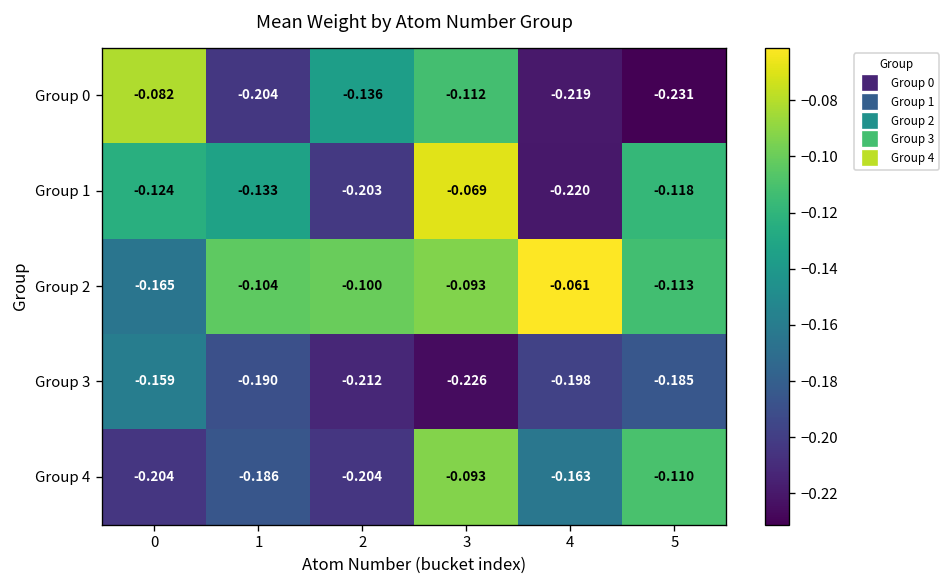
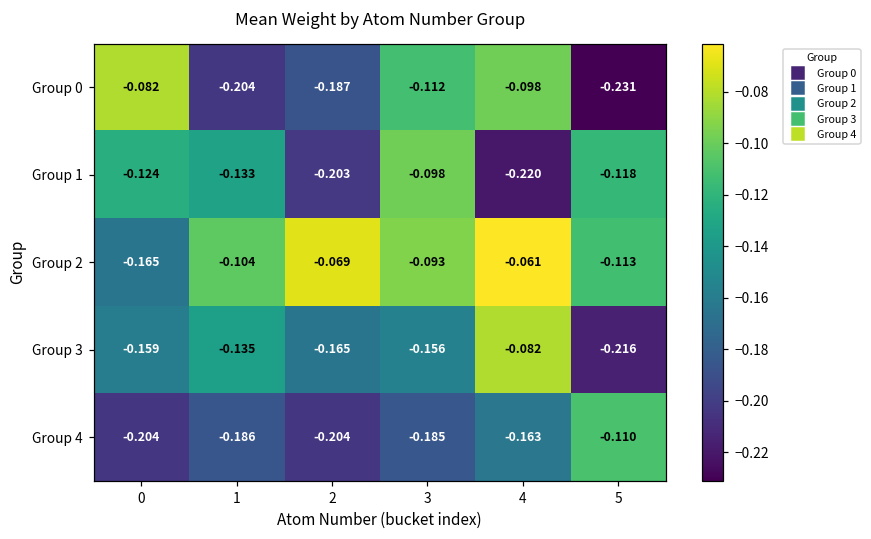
  {
    "Group 0": {
      "0": -0.082,
      "1": -0.204,
-     "2": -0.136,
+     "2": -0.187,
      "3": -0.112,
-     "4": -0.219,
+     "4": -0.098,
      "5": -0.231
    },
    "Group 1": {
      "0": -0.124,
      "1": -0.133,
      "2": -0.203,
-     "3": -0.069,
+     "3": -0.098,
      "4": -0.220,
      "5": -0.118
    },
    "Group 2": {
      "0": -0.165,
      "1": -0.104,
-     "2": -0.100,
+     "2": -0.069,
      "3": -0.093,
      "4": -0.061,
      "5": -0.113
    },
    "Group 3": {
      "0": -0.159,
-     "1": -0.190,
-     "2": -0.212,
-     "3": -0.226,
-     "4": -0.198,
-     "5": -0.185
+     "1": -0.135,
+     "2": -0.165,
+     "3": -0.156,
+     "4": -0.082,
+     "5": -0.216
    },
    "Group 4": {
      "0": -0.204,
      "1": -0.186,
      "2": -0.204,
-     "3": -0.093,
+     "3": -0.185,
      "4": -0.163,
      "5": -0.110
    }
  }
